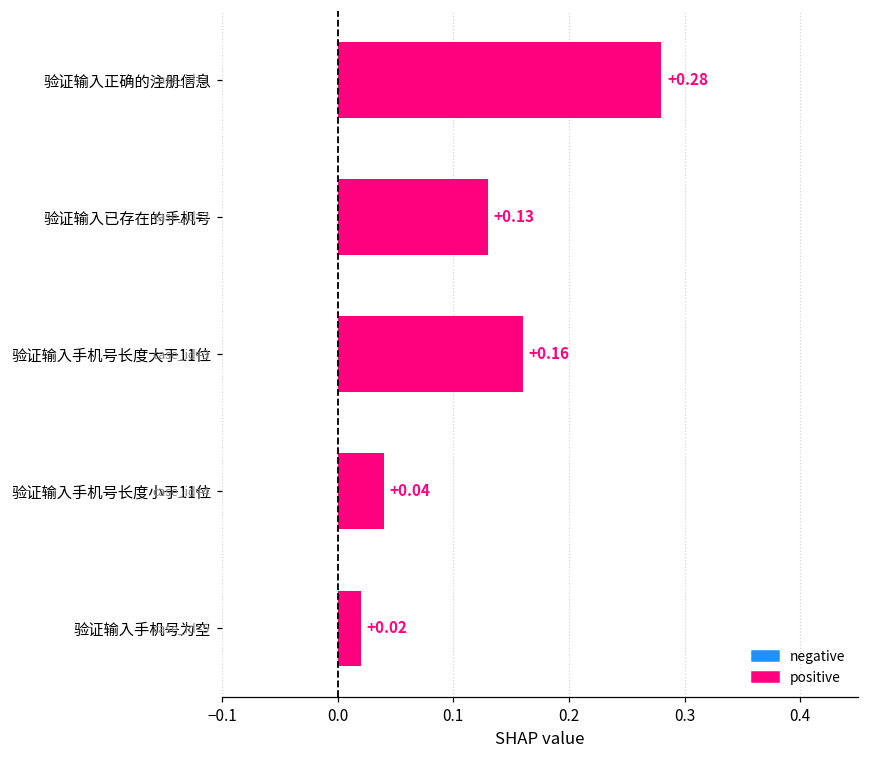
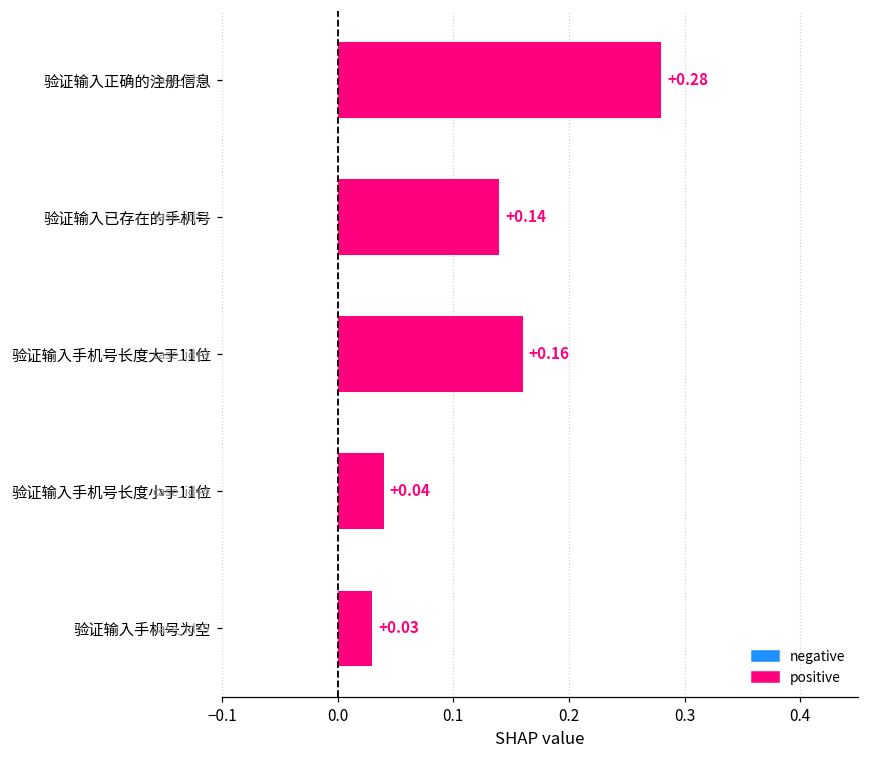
  {
    "验证输入正确的注册信息": "+0.28",
-   "验证输入已存在的手机号": "+0.13",
+   "验证输入已存在的手机号": "+0.14",
    "验证输入手机号长度大于11位": "+0.16",
    "验证输入手机号长度小于11位": "+0.04",
-   "验证输入手机号为空": "+0.02"
+   "验证输入手机号为空": "+0.03"
  }
